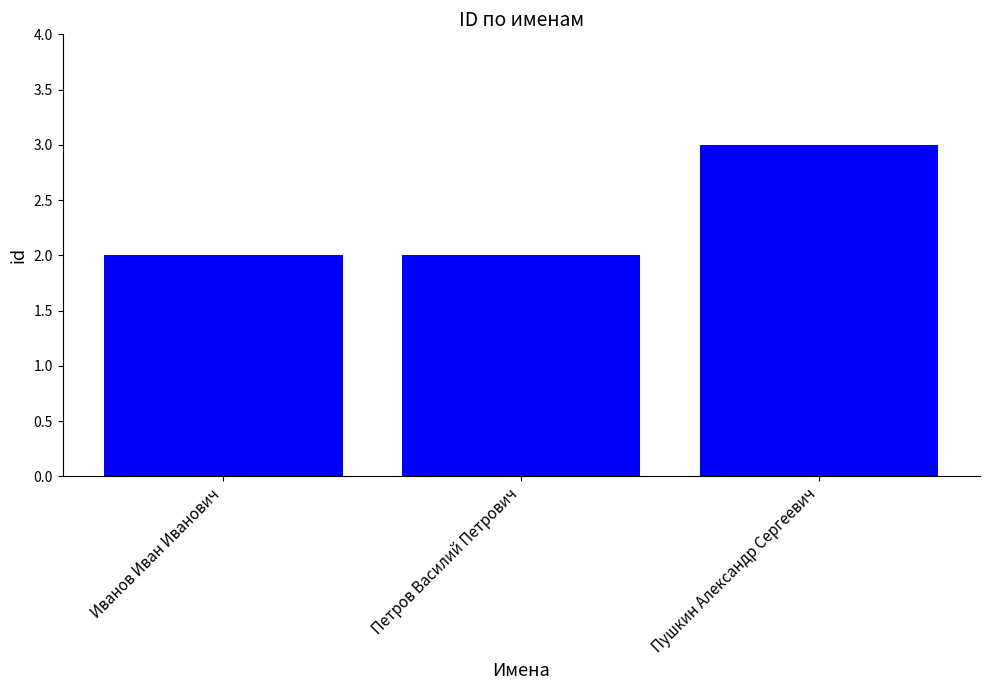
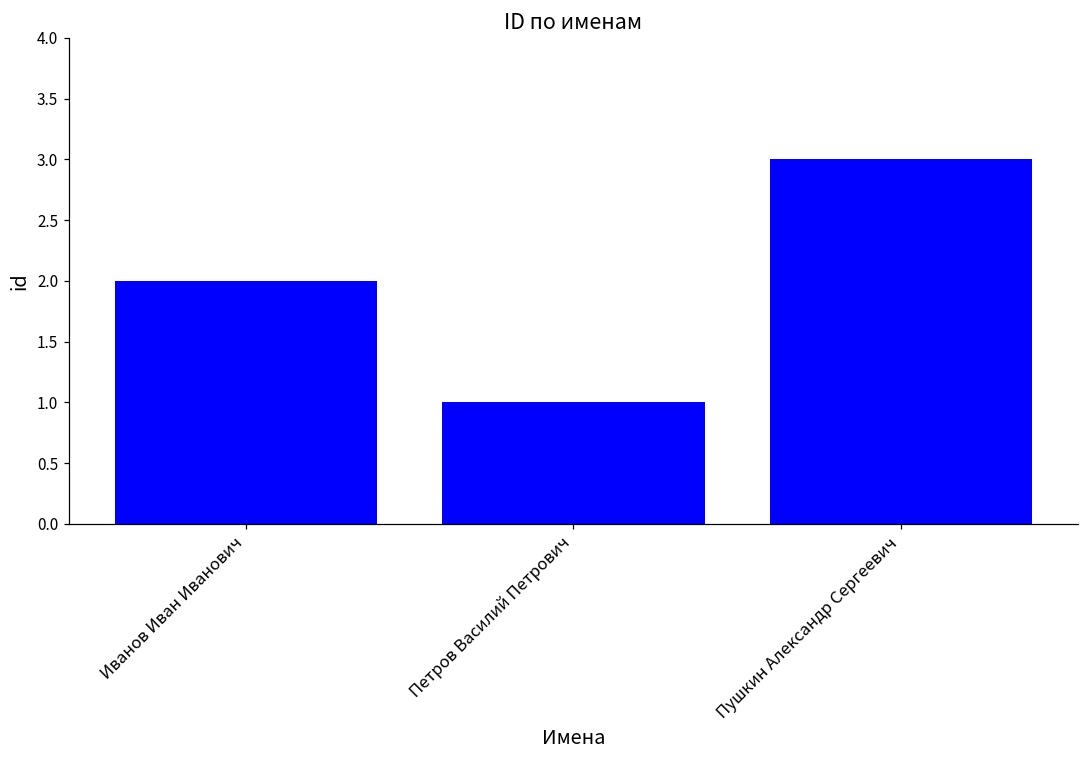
  {
    "Иванов Иван Иванович": 2,
-   "Петров Василий Петрович": 2,
+   "Петров Василий Петрович": 1,
    "Пушкин Александр Сергеевич": 3
  }
